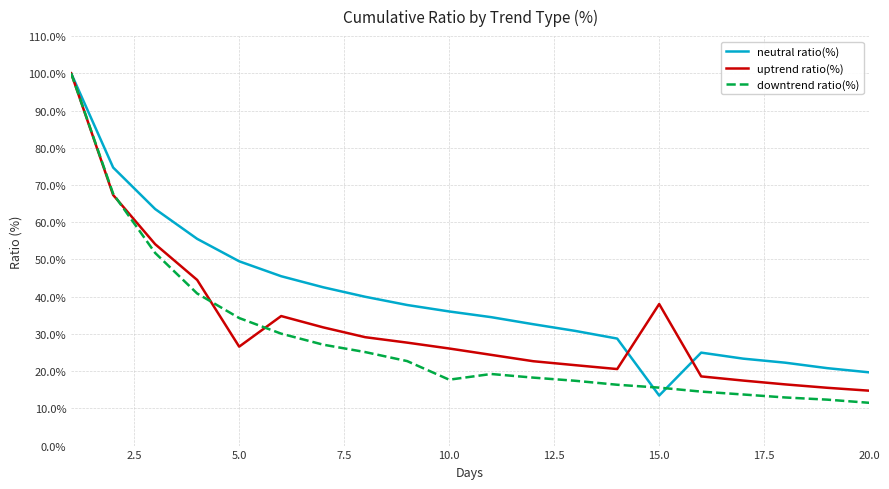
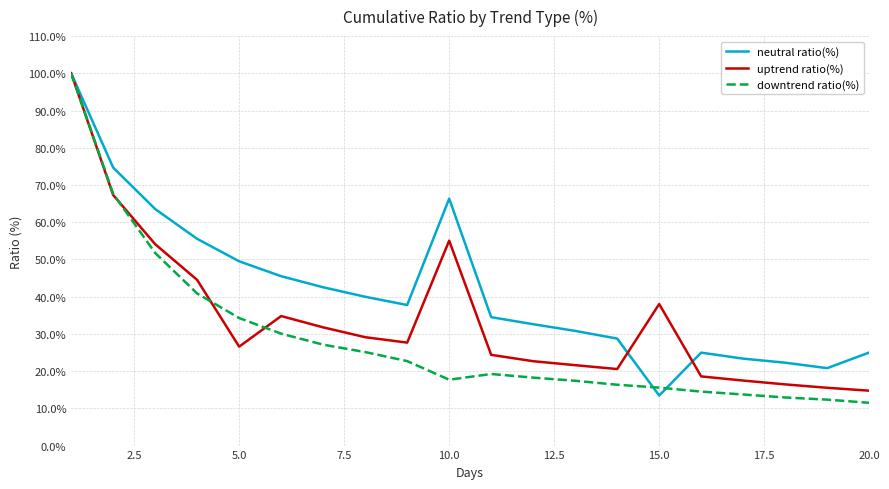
  {
    "neutral ratio(%)": {
      "5.0": "50%",
-     "10.0": "36%",
+     "10.0": "66%",
      "15.0": "13%",
-     "20.0": "20%"
+     "20.0": "25%"
    },
    "uptrend ratio(%)": {
      "5.0": "27%",
-     "10.0": "26%",
+     "10.0": "55%",
      "15.0": "38%",
      "20.0": "15%"
    },
    "downtrend ratio(%)": {
      "5.0": "34%",
      "10.0": "18%",
      "15.0": "16%",
      "20.0": "11%"
    }
  }
